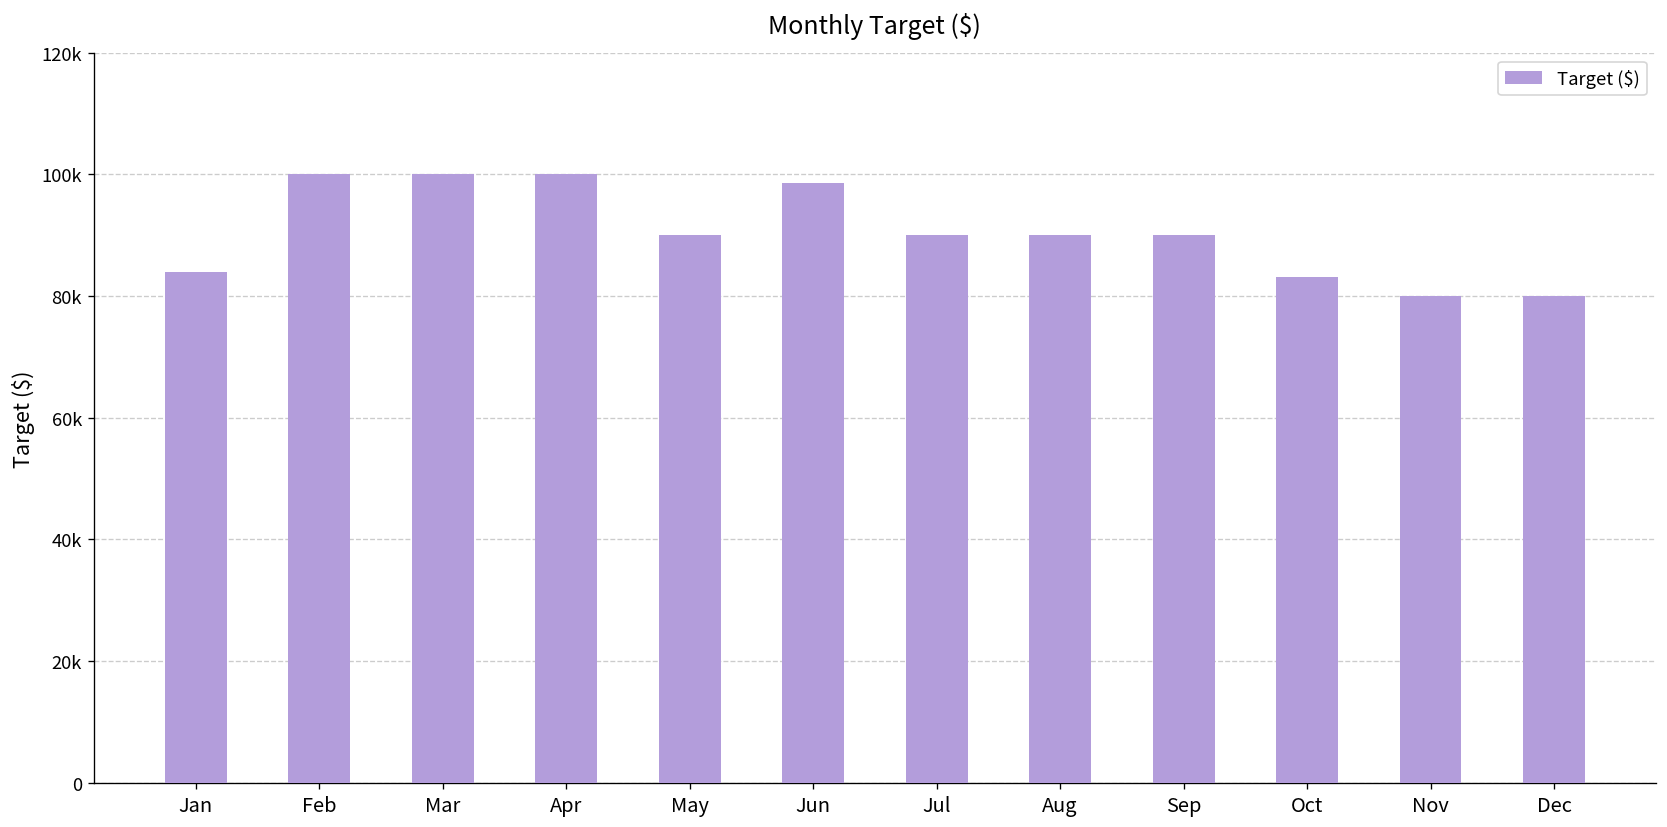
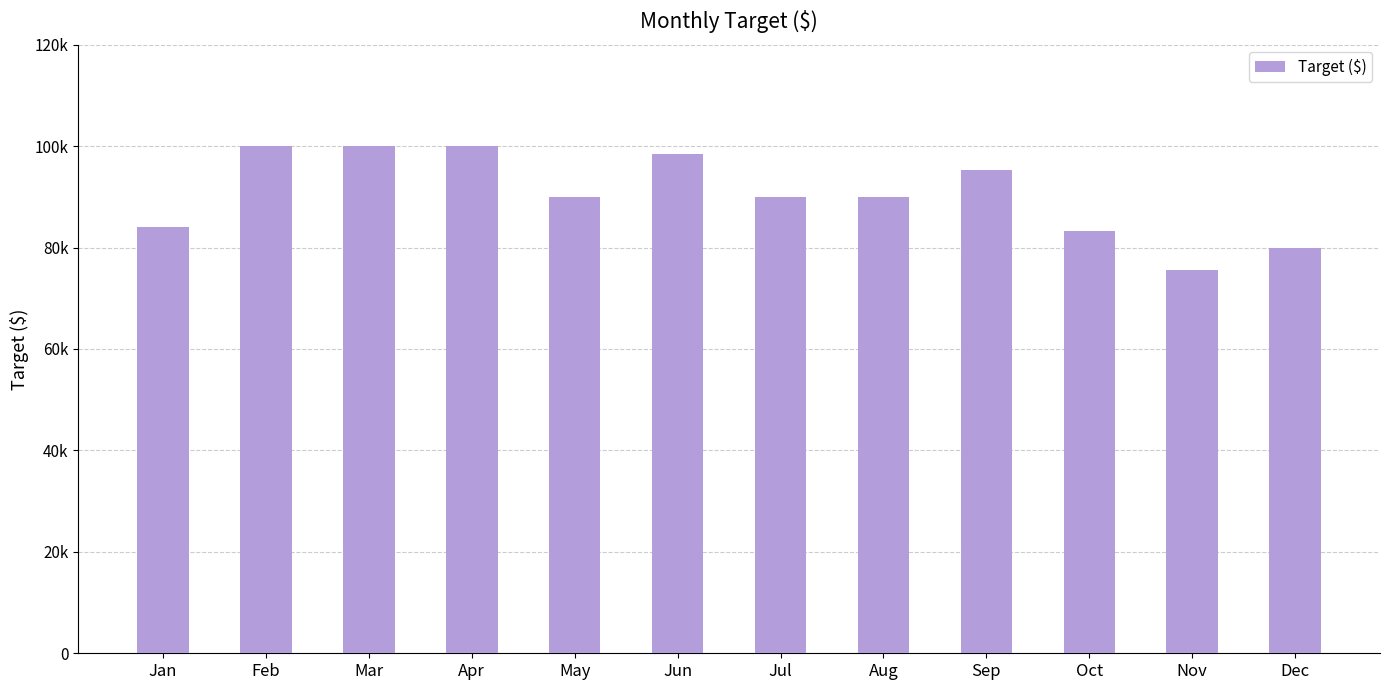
  {
    "Jan": 84000,
    "Feb": 100000,
    "Mar": 100000,
    "Apr": 100000,
    "May": 90000,
    "Jun": 99000,
    "Jul": 90000,
    "Aug": 90000,
-   "Sep": 90000,
+   "Sep": 95000,
    "Oct": 83000,
-   "Nov": 80000,
+   "Nov": 76000,
    "Dec": 80000
  }
